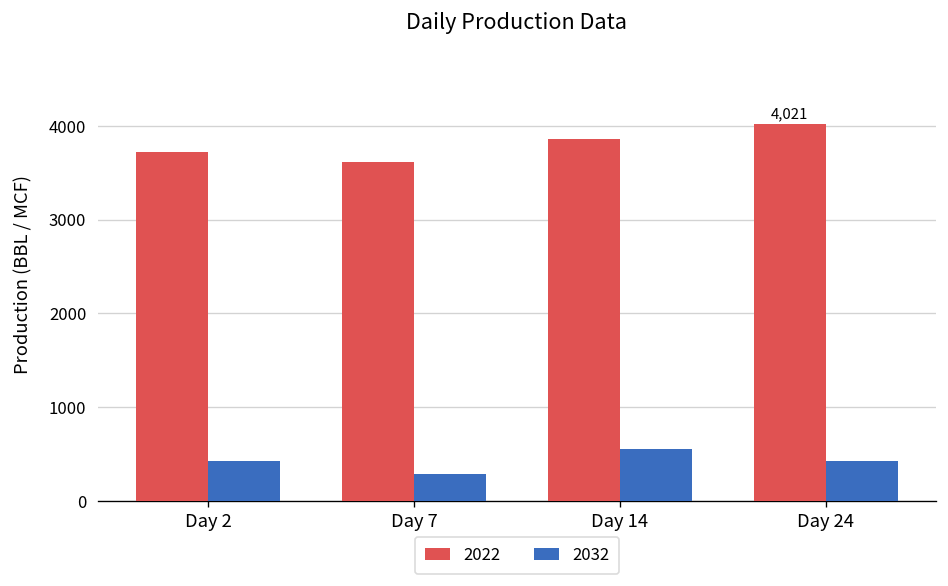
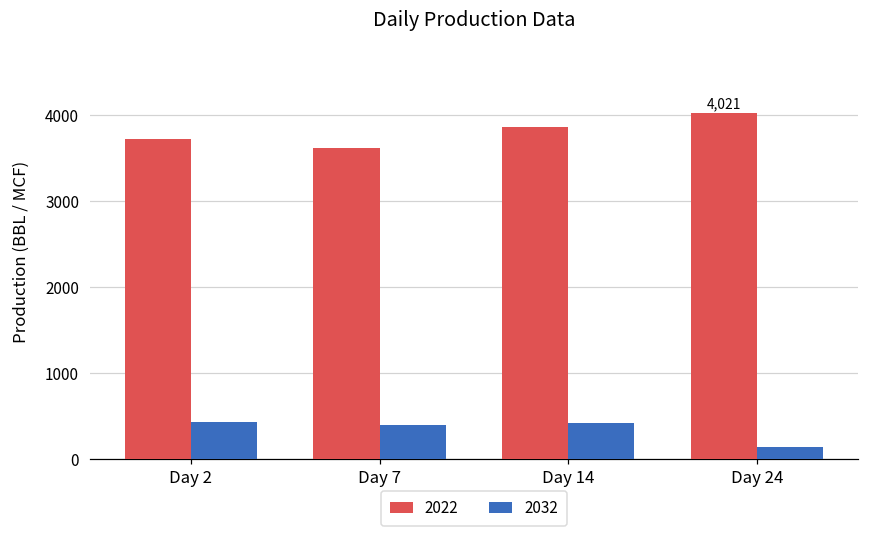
  {
    "2022": {
      "Day 24": "4,021"
    },
    "2032": {
      "Day 2": "400",
-     "Day 7": "300",
-     "Day 14": "600",
-     "Day 24": "400"
+     "Day 7": "400",
+     "Day 14": "400",
+     "Day 24": "100"
    }
  }
